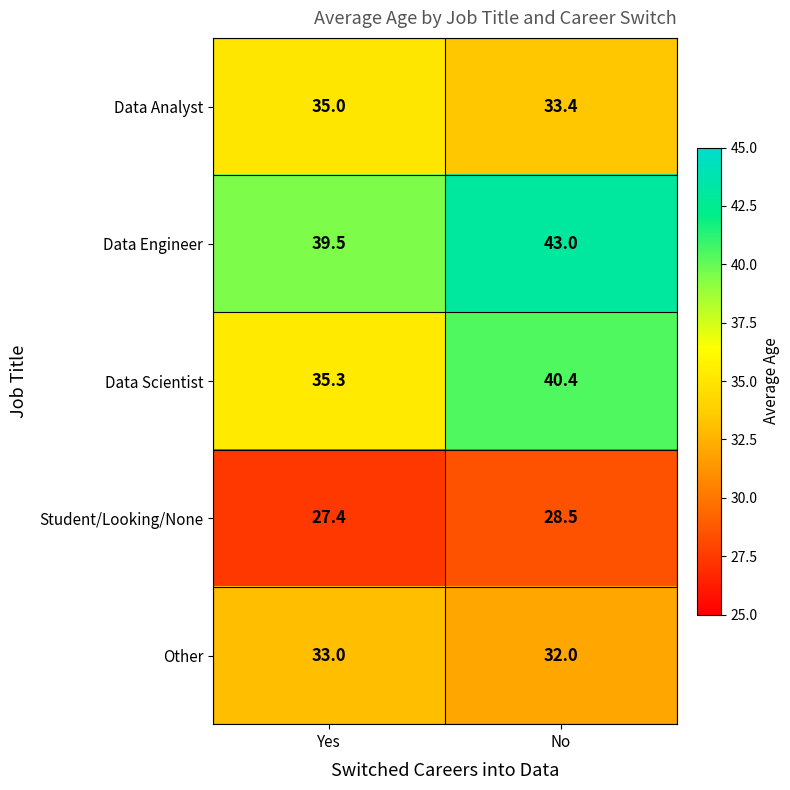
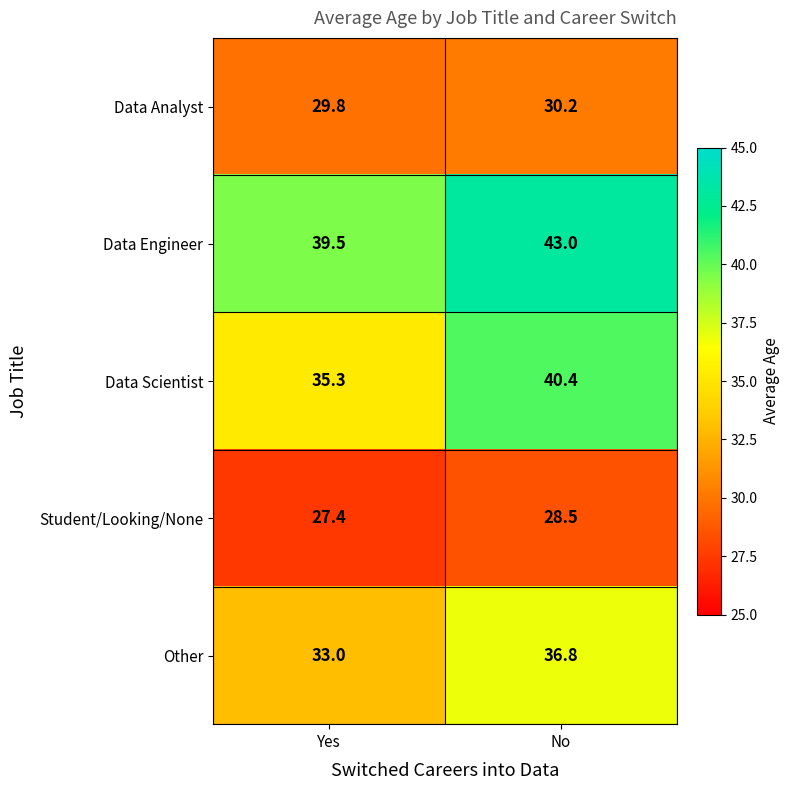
  {
    "Data Analyst": {
-     "Yes": 35.0,
-     "No": 33.4
+     "Yes": 29.8,
+     "No": 30.2
    },
    "Data Engineer": {
      "Yes": 39.5,
      "No": 43.0
    },
    "Data Scientist": {
      "Yes": 35.3,
      "No": 40.4
    },
    "Student/Looking/None": {
      "Yes": 27.4,
      "No": 28.5
    },
    "Other": {
      "Yes": 33.0,
-     "No": 32.0
+     "No": 36.8
    }
  }
